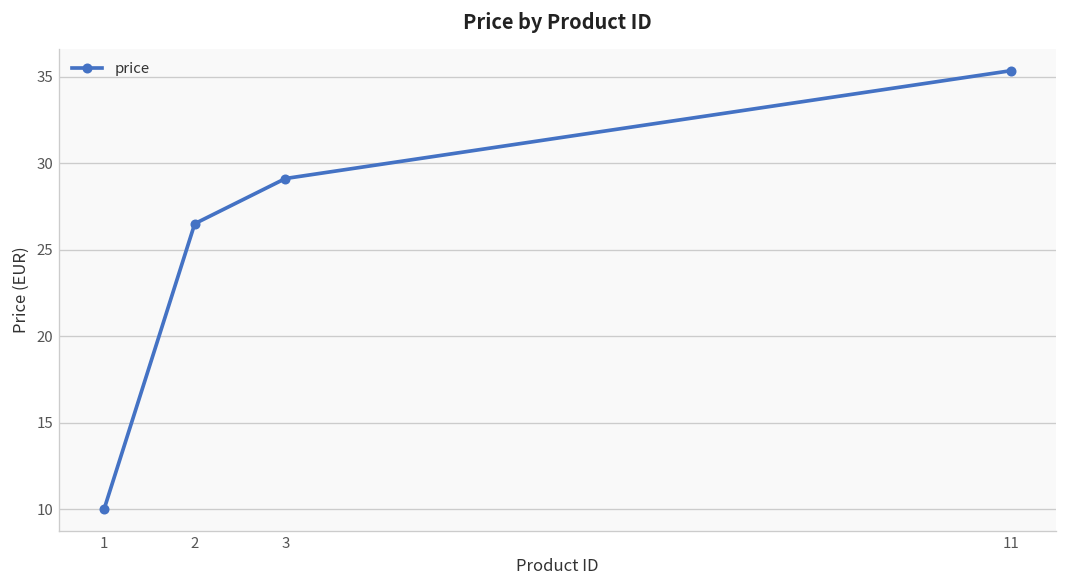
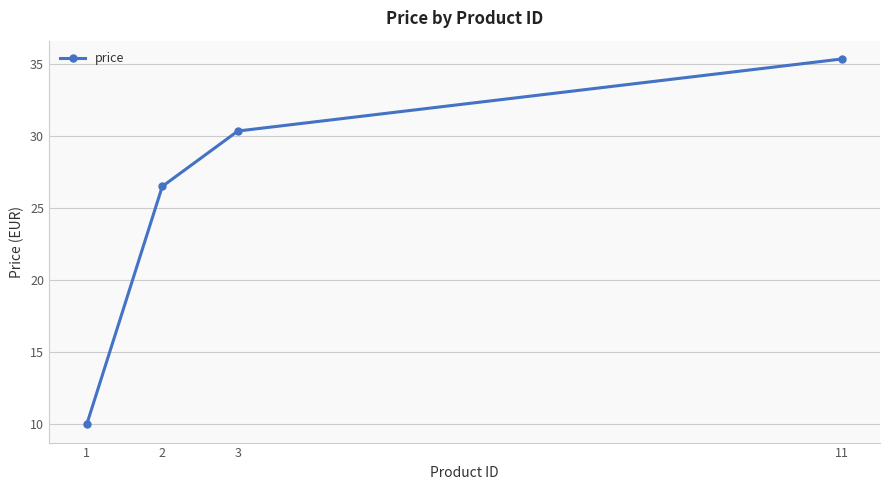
  {
    "1": 10.0,
    "2": 26.5,
-   "3": 29.1,
+   "3": 30.3,
    "11": 35.3
  }
